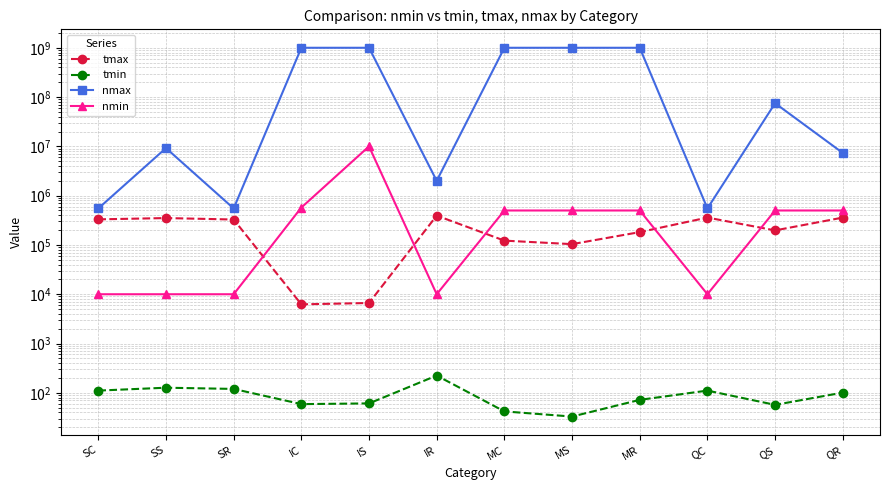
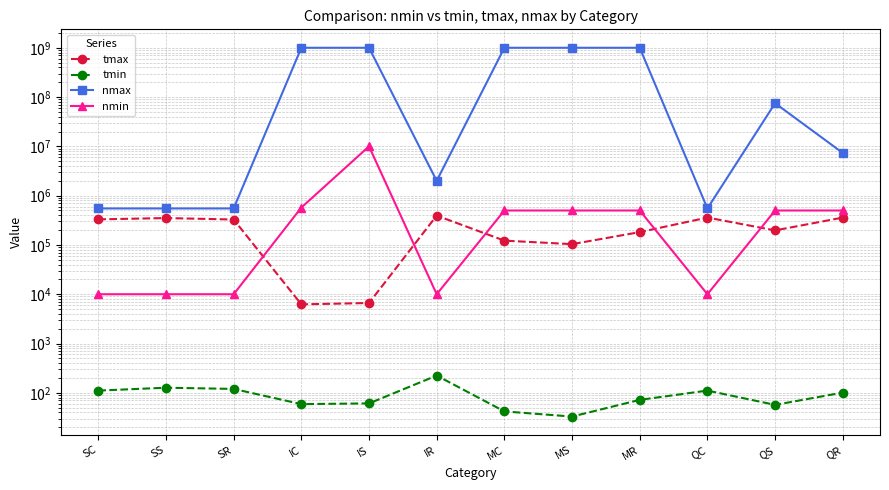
  {
    "tmax": {
      "SC": 300000,
      "SS": 400000,
      "SR": 300000,
      "IC": 6000,
      "IS": 7000,
      "IR": 400000,
      "MC": 120000,
      "MS": 100000,
      "MR": 180000,
      "QC": 400000,
      "QS": 200000,
      "QR": 400000
    },
    "tmin": {
      "SC": 110,
      "SS": 130,
      "SR": 120,
      "IC": 60,
      "IS": 60,
      "IR": 200,
      "MC": 40,
      "MS": 30,
      "MR": 70,
      "QC": 110,
      "QS": 60,
      "QR": 100
    },
    "nmax": {
      "SC": 600000,
-     "SS": 9000000,
+     "SS": 600000,
      "SR": 600000,
      "IC": 1000000000,
      "IS": 1000000000,
      "IR": 2000000,
      "MC": 1000000000,
      "MS": 1000000000,
      "MR": 1000000000,
      "QC": 600000,
      "QS": 80000000,
      "QR": 7000000
    },
    "nmin": {
      "SC": 10000,
      "SS": 10000,
      "SR": 10000,
      "IC": 600000,
      "IS": 10000000,
      "IR": 10000,
      "MC": 500000,
      "MS": 500000,
      "MR": 500000,
      "QC": 10000,
      "QS": 500000,
      "QR": 500000
    }
  }
